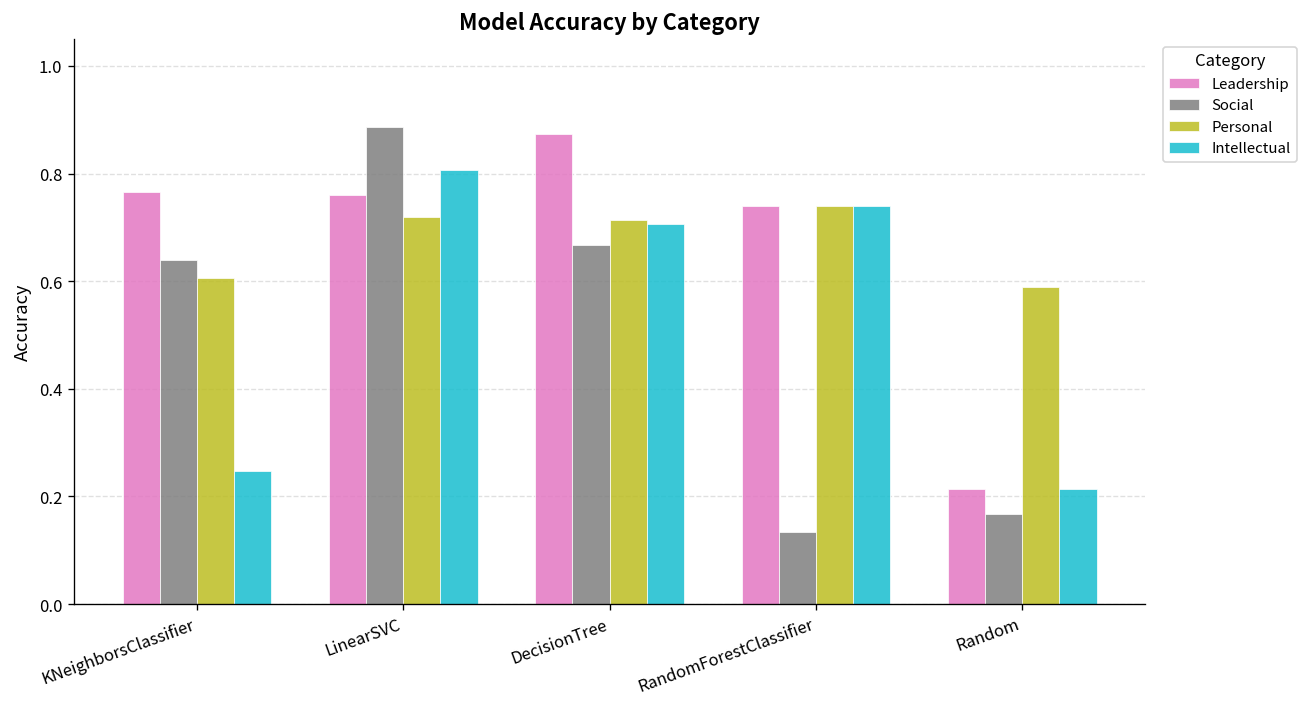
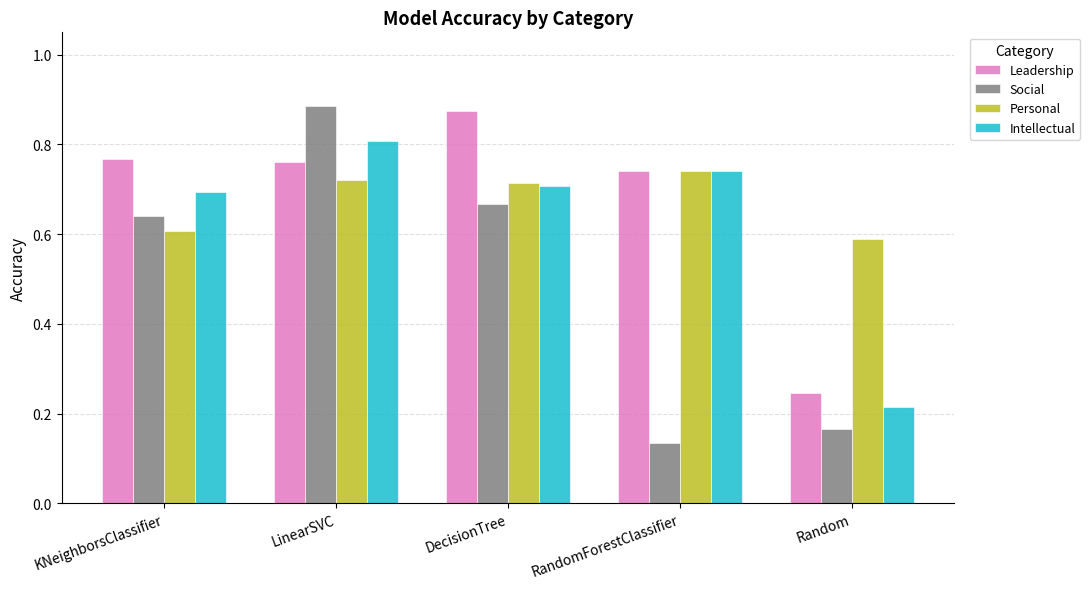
  {
    "Leadership": {
      "KNeighborsClassifier": 0.77,
      "LinearSVC": 0.76,
      "DecisionTree": 0.87,
      "RandomForestClassifier": 0.74,
-     "Random": 0.21
+     "Random": 0.24
    },
    "Social": {
      "KNeighborsClassifier": 0.64,
      "LinearSVC": 0.89,
      "DecisionTree": 0.67,
      "RandomForestClassifier": 0.13,
      "Random": 0.17
    },
    "Personal": {
      "KNeighborsClassifier": 0.61,
      "LinearSVC": 0.72,
      "DecisionTree": 0.71,
      "RandomForestClassifier": 0.74,
      "Random": 0.59
    },
    "Intellectual": {
-     "KNeighborsClassifier": 0.25,
+     "KNeighborsClassifier": 0.69,
      "LinearSVC": 0.81,
      "DecisionTree": 0.71,
      "RandomForestClassifier": 0.74,
      "Random": 0.21
    }
  }
